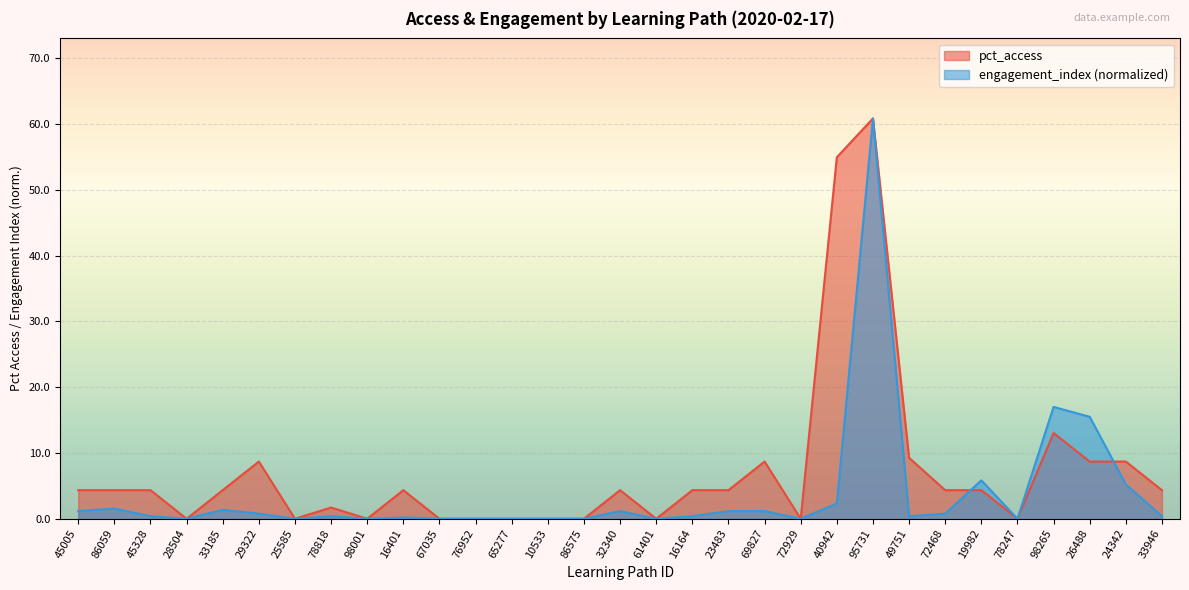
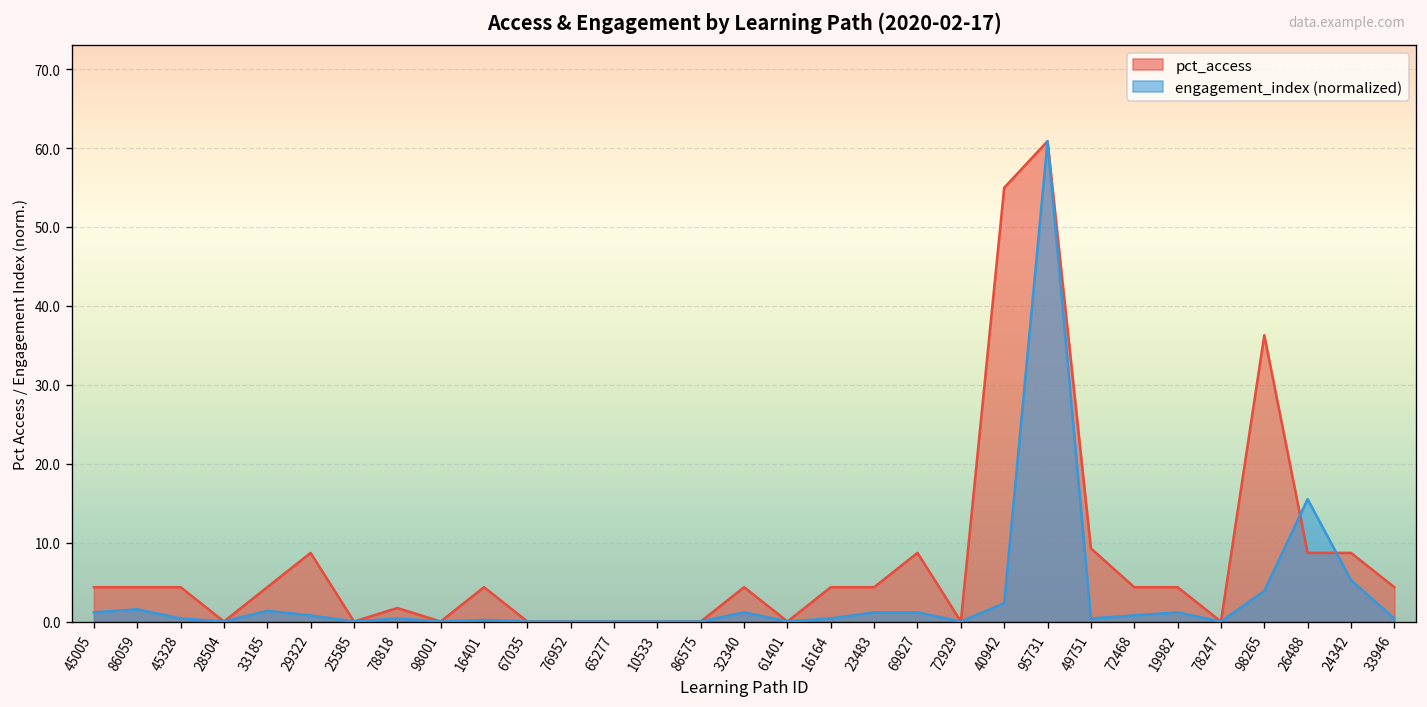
  {
    "pct_access": {
      "45005": 4,
      "86059": 4,
      "45328": 4,
      "33185": 4,
      "29322": 9,
      "78818": 2,
      "16401": 4,
      "32340": 4,
      "16164": 4,
      "23483": 4,
      "69827": 9,
      "40942": 55,
      "49751": 9,
      "72468": 4,
      "19982": 4,
-     "98265": 13,
+     "98265": 36,
      "26488": 9,
      "24342": 9,
      "33946": 4
    },
    "engagement_index (normalized)": {
      "45005": 1,
      "86059": 2,
      "45328": 0,
      "33185": 1,
      "29322": 1,
      "78818": 0,
      "16401": 0,
      "32340": 1,
      "16164": 0,
      "23483": 1,
      "69827": 1,
      "40942": 2,
      "49751": 0,
      "72468": 1,
-     "19982": 6,
-     "98265": 17,
+     "19982": 1,
+     "98265": 4,
      "26488": 16,
      "24342": 5,
      "33946": 0
    }
  }
